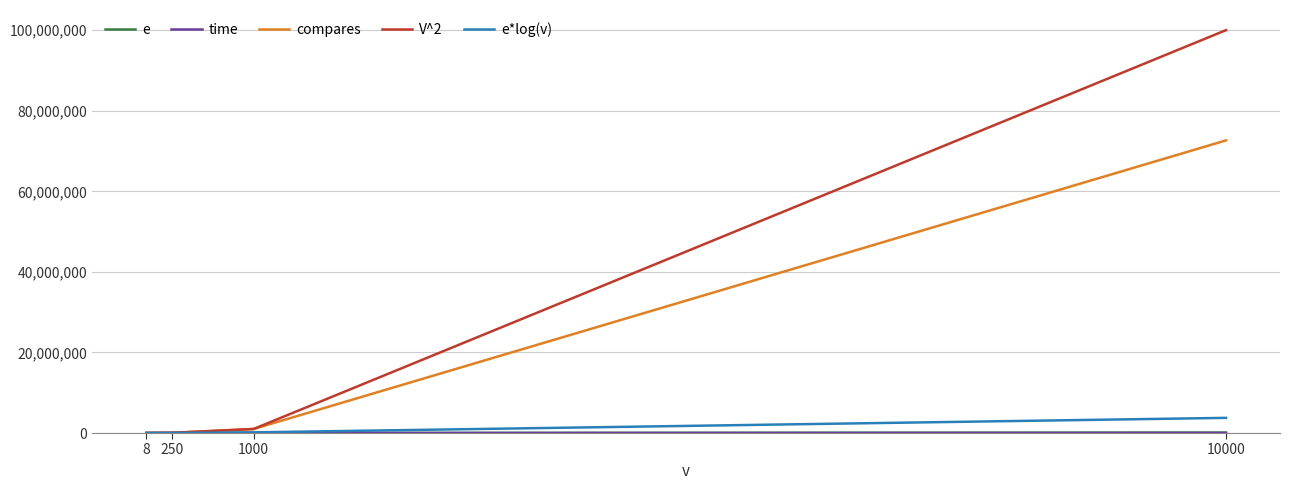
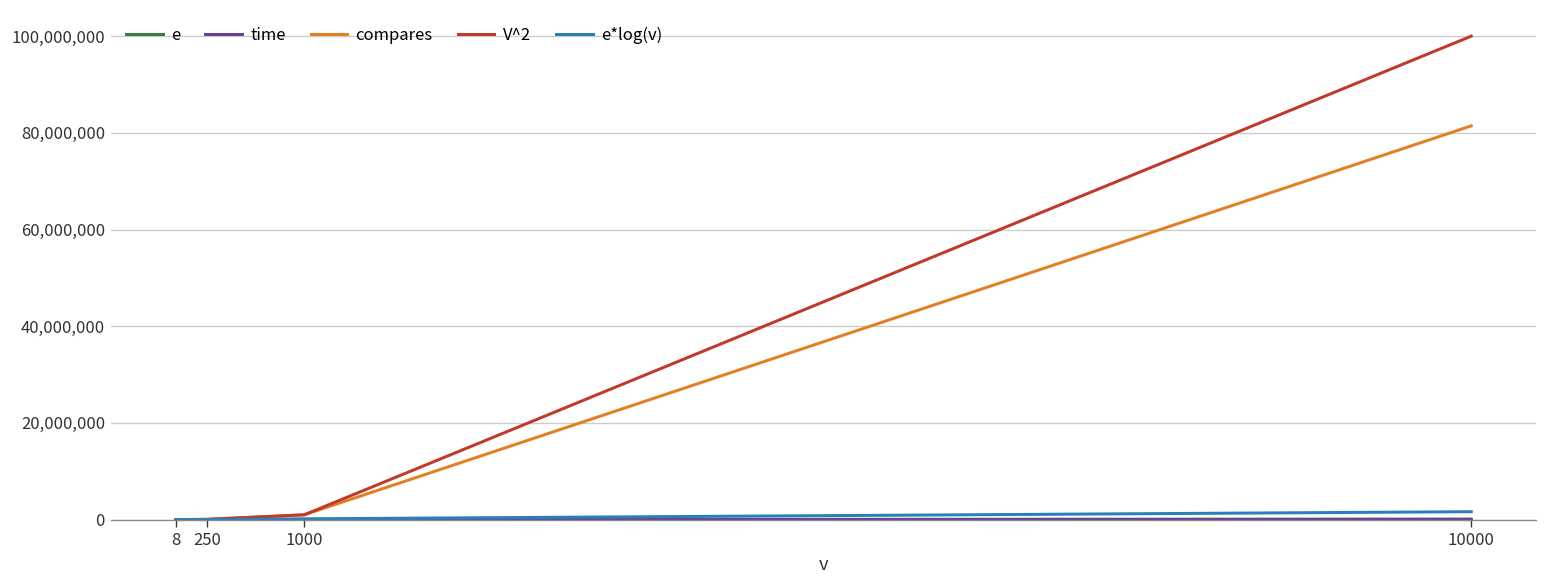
  {
    "compares": {
-     "10000": "73,000,000"
+     "10000": "81,000,000"
    },
    "V^2": {
      "10000": "100,000,000"
    },
    "e*log(v)": {
-     "10000": "4,000,000"
+     "10000": "2,000,000"
    }
  }
